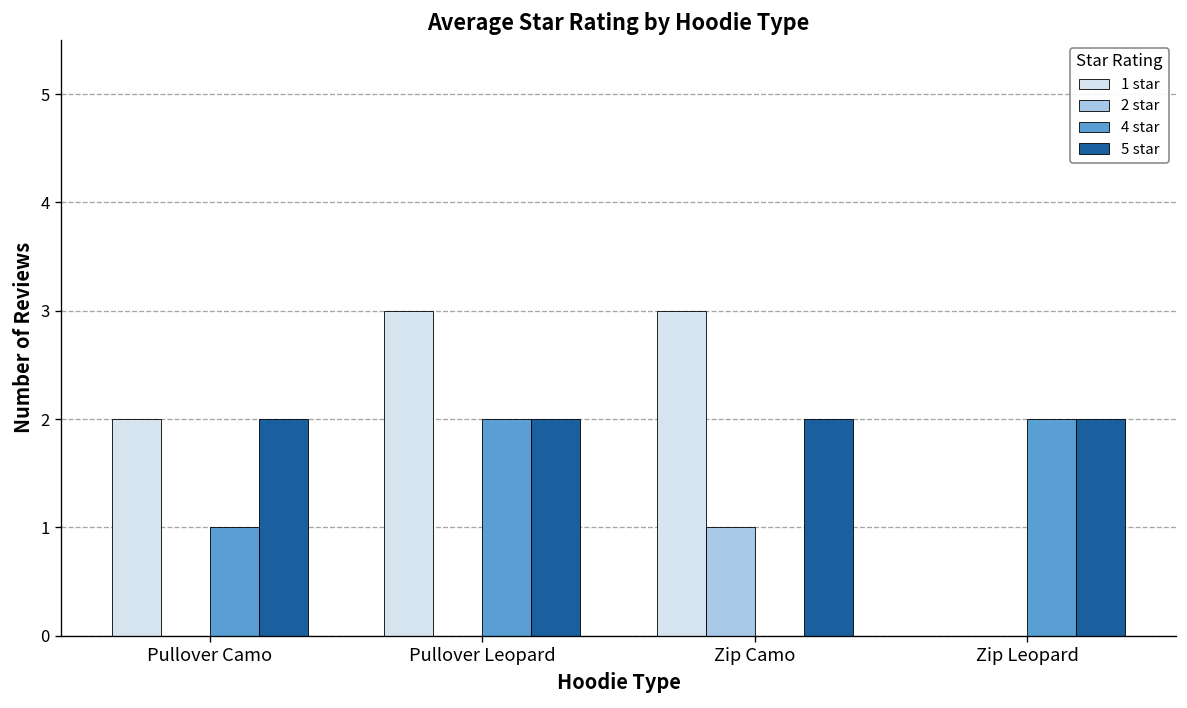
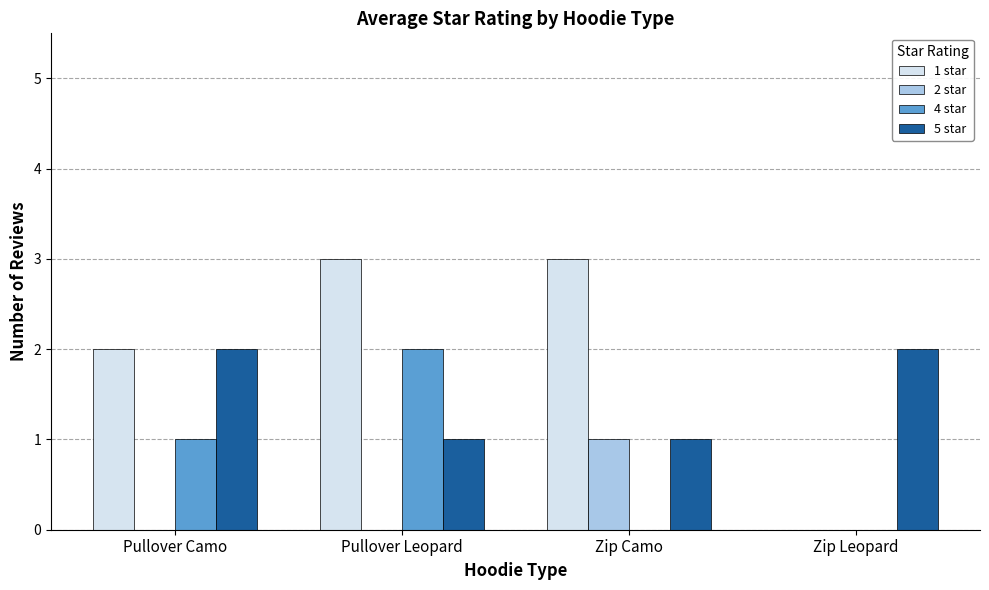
  {
    "4 star": {
      "Pullover Camo": 1,
      "Pullover Leopard": 2,
      "Zip Camo": 0,
-     "Zip Leopard": 2
+     "Zip Leopard": 0
    },
    "5 star": {
      "Pullover Camo": 2,
-     "Pullover Leopard": 2,
-     "Zip Camo": 2,
+     "Pullover Leopard": 1,
+     "Zip Camo": 1,
      "Zip Leopard": 2
    }
  }
